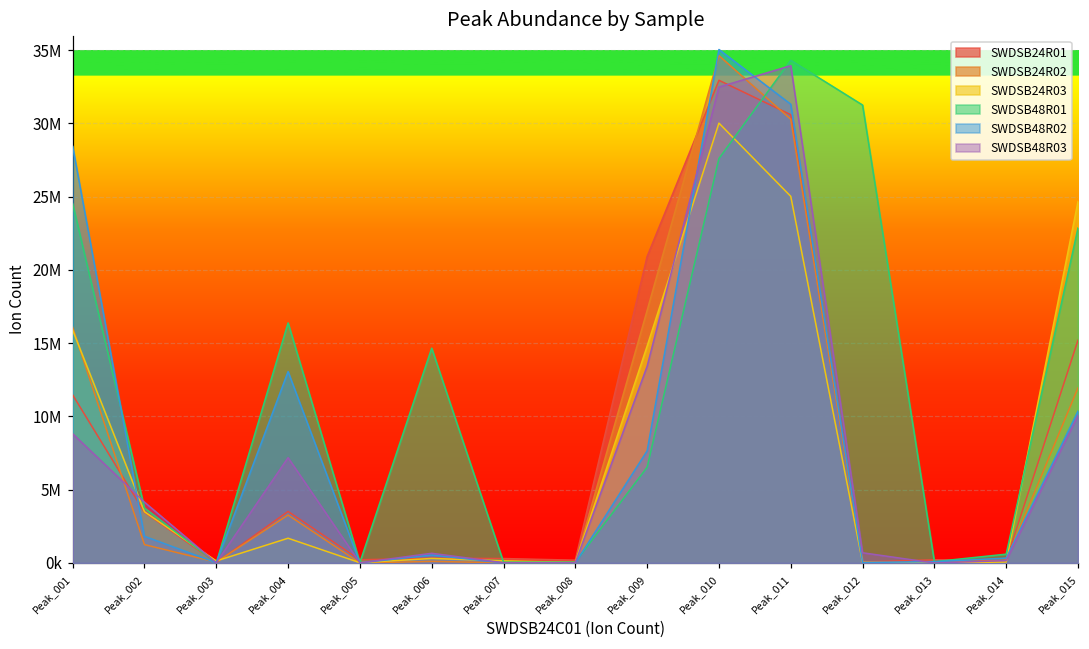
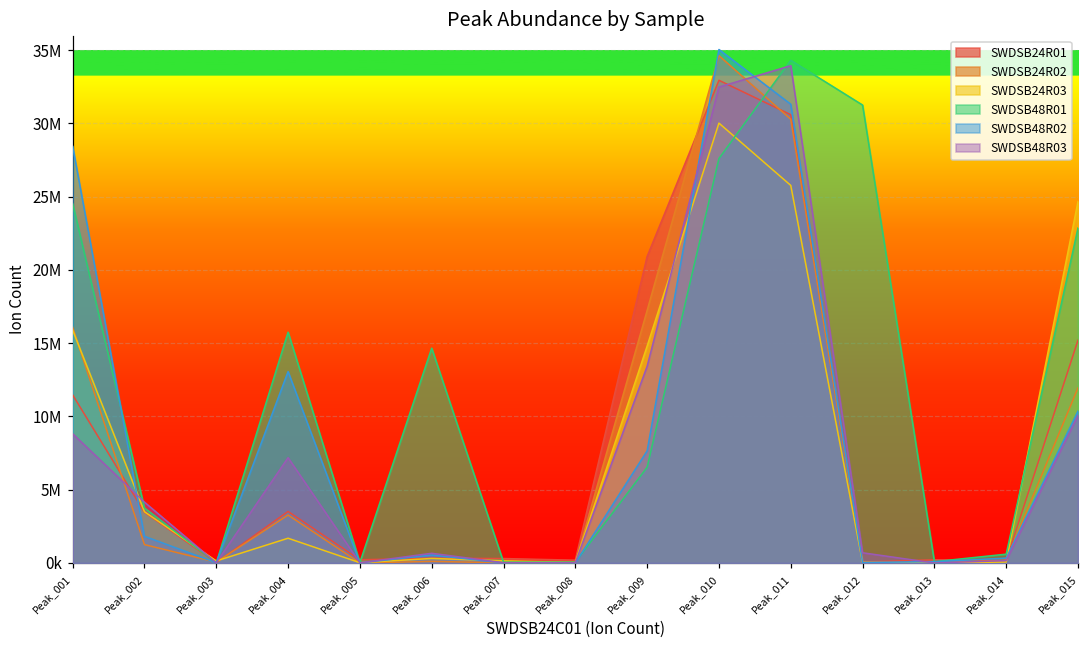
  {
    "SWDSB24R03": {
      "Peak_001": 15900000,
      "Peak_004": 1700000,
      "Peak_009": 14800000,
      "Peak_010": 30000000,
-     "Peak_011": 25000000,
+     "Peak_011": 25800000,
      "Peak_015": 24700000
    },
    "SWDSB48R01": {
      "Peak_001": 24500000,
      "Peak_002": 3800000,
-     "Peak_004": 16400000,
+     "Peak_004": 15800000,
      "Peak_006": 14700000,
      "Peak_009": 6500000,
      "Peak_010": 27600000,
      "Peak_011": 34300000,
      "Peak_012": 31300000,
      "Peak_014": 600000,
      "Peak_015": 22900000
    },
    "SWDSB48R02": {
      "Peak_001": 28400000,
      "Peak_002": 1800000,
      "Peak_004": 13100000,
      "Peak_009": 7700000,
      "Peak_010": 35000000,
      "Peak_011": 31300000,
      "Peak_015": 10400000
    },
    "SWDSB48R03": {
      "Peak_001": 8800000,
      "Peak_002": 4200000,
      "Peak_004": 7200000,
      "Peak_009": 13400000,
      "Peak_010": 32500000,
      "Peak_011": 33900000,
      "Peak_012": 700000,
      "Peak_015": 10100000
    }
  }
